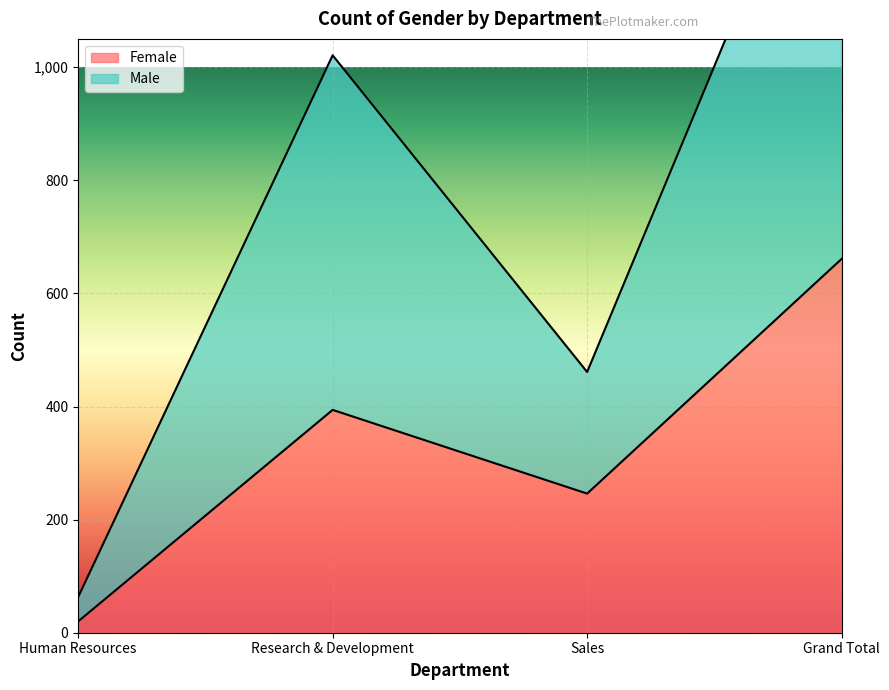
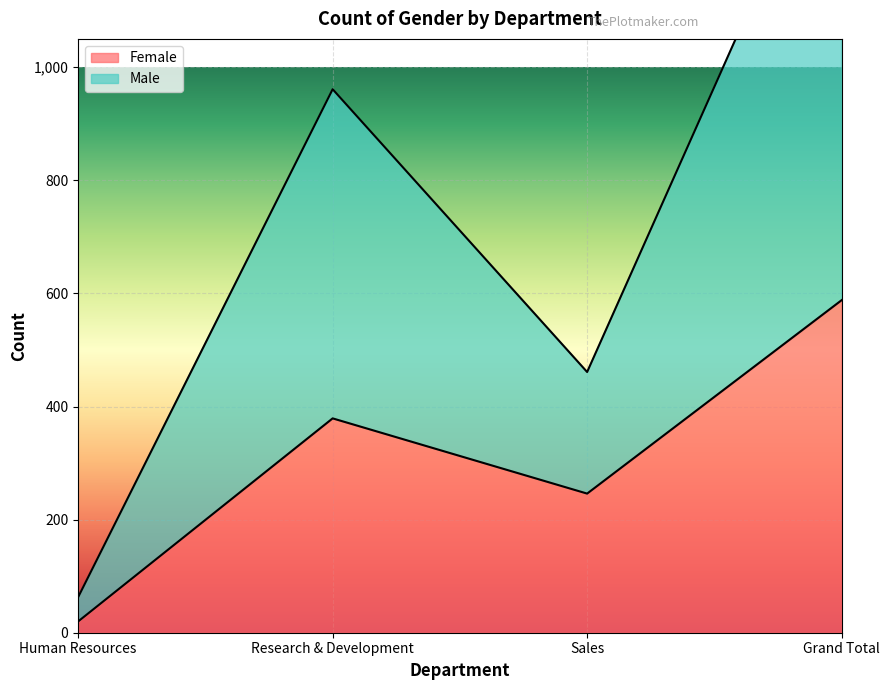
  {
    "Female": {
      "Human Resources": 20,
-     "Research & Development": 390,
+     "Research & Development": 380,
      "Sales": 250,
-     "Grand Total": 660
+     "Grand Total": 590
    },
    "Male": {
      "Human Resources": 40,
-     "Research & Development": 630,
+     "Research & Development": 580,
      "Sales": 220
    }
  }
